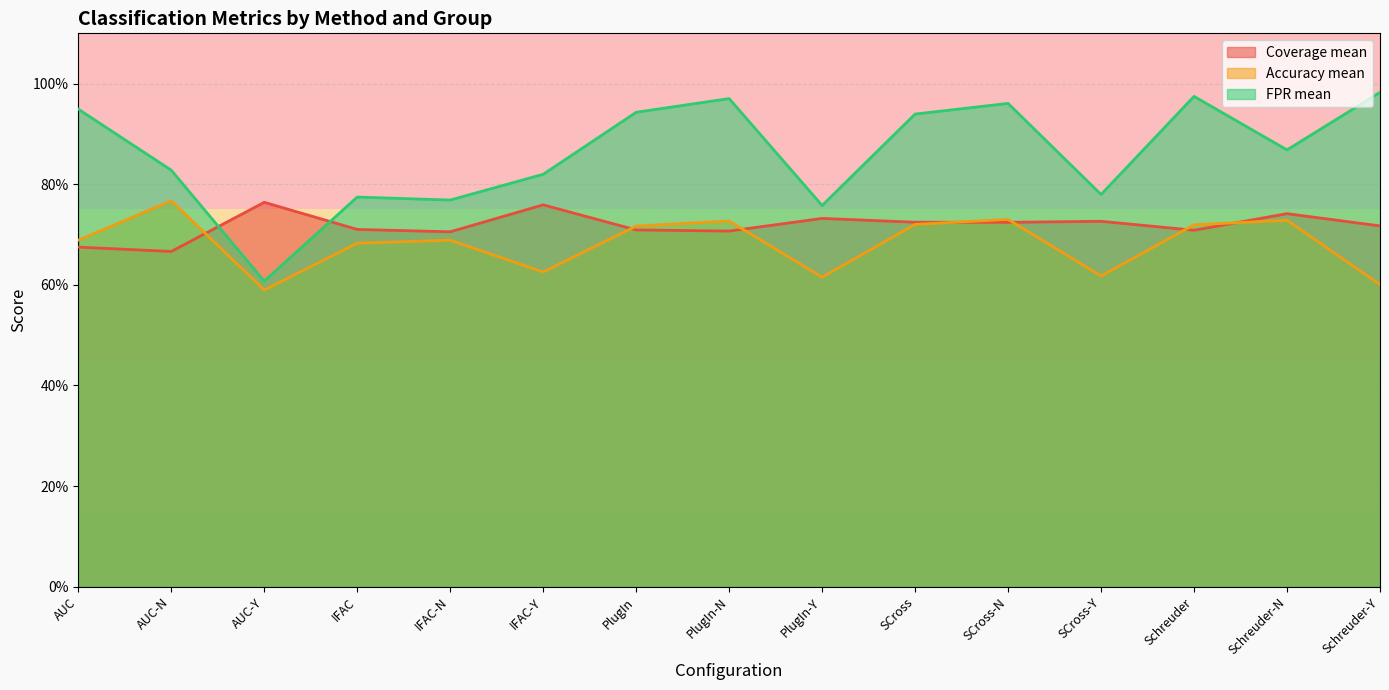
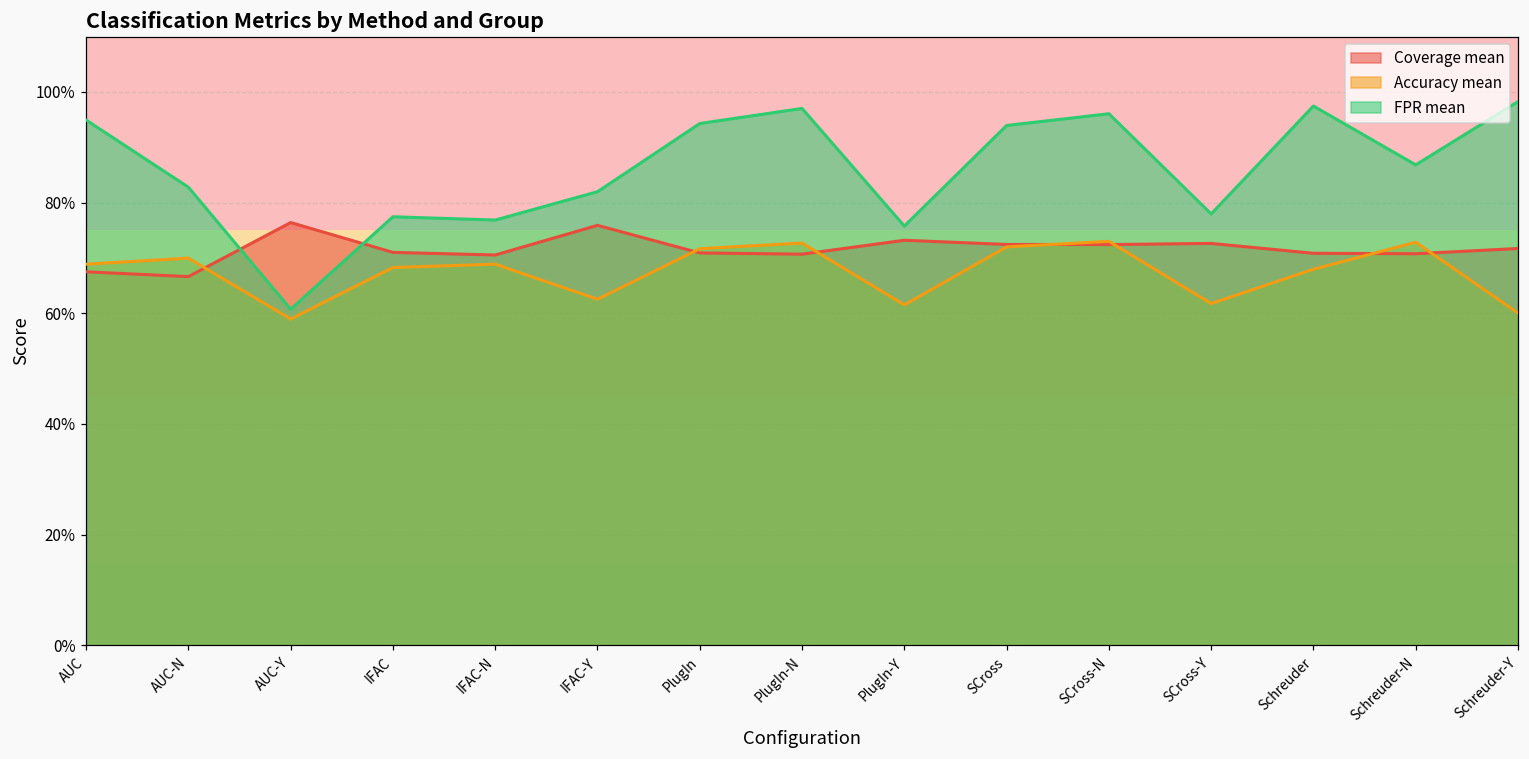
  {
    "Coverage mean": {
      "AUC": "68%",
      "AUC-N": "67%",
      "AUC-Y": "76%",
      "IFAC": "71%",
      "IFAC-N": "71%",
      "IFAC-Y": "76%",
      "PlugIn": "71%",
      "PlugIn-N": "71%",
      "PlugIn-Y": "73%",
      "SCross-N": "72%",
      "SCross-Y": "73%",
      "Schreuder": "71%",
-     "Schreuder-N": "74%",
+     "Schreuder-N": "71%",
      "Schreuder-Y": "72%"
    },
    "Accuracy mean": {
      "AUC": "69%",
-     "AUC-N": "77%",
+     "AUC-N": "70%",
      "AUC-Y": "59%",
      "IFAC": "68%",
      "IFAC-N": "69%",
      "IFAC-Y": "63%",
      "PlugIn": "72%",
      "PlugIn-N": "73%",
      "PlugIn-Y": "62%",
      "SCross-N": "73%",
      "SCross-Y": "62%",
-     "Schreuder": "72%",
+     "Schreuder": "68%",
      "Schreuder-N": "73%",
      "Schreuder-Y": "60%"
    },
    "FPR mean": {
      "AUC": "95%",
      "AUC-N": "83%",
      "AUC-Y": "61%",
      "IFAC": "77%",
      "IFAC-N": "77%",
      "IFAC-Y": "82%",
      "PlugIn": "94%",
      "PlugIn-N": "97%",
      "PlugIn-Y": "76%",
      "SCross": "94%",
      "SCross-N": "96%",
      "SCross-Y": "78%",
      "Schreuder": "97%",
      "Schreuder-N": "87%",
      "Schreuder-Y": "98%"
    }
  }
